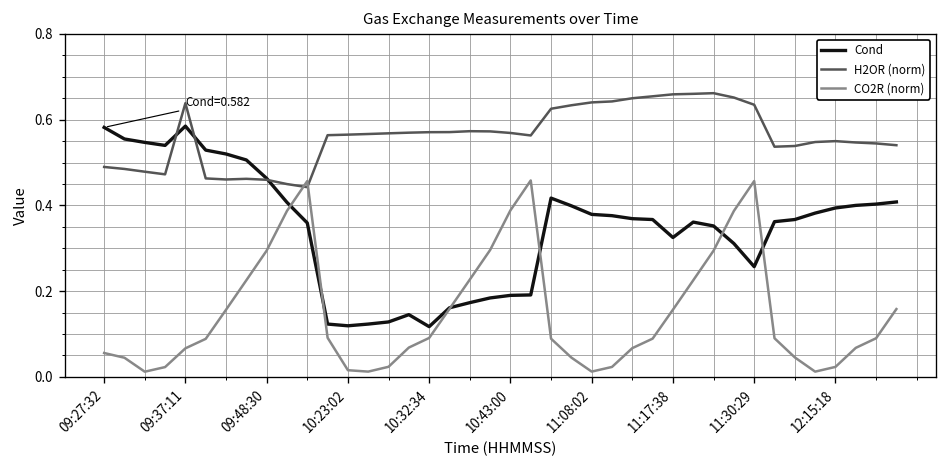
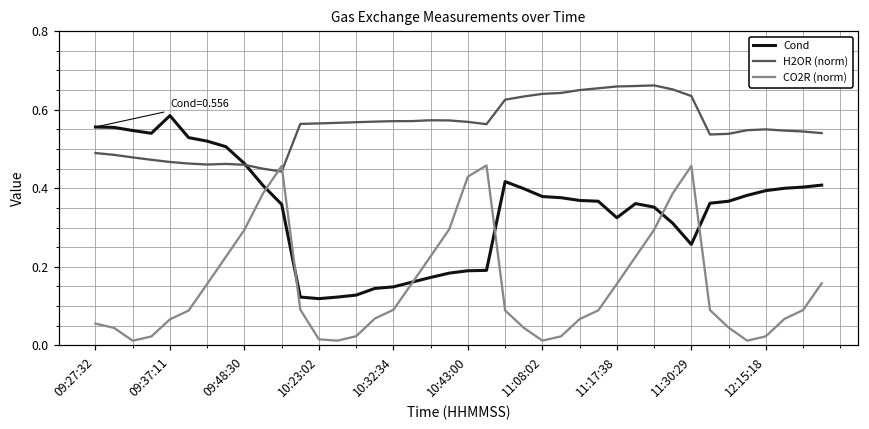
  {
    "Cond": {
-     "09:27:32": 0.582,
-     "10:32:34": 0.12
+     "09:27:32": 0.556,
+     "10:32:34": 0.15
    },
    "H2OR (norm)": {
      "09:27:32": 0.49,
-     "09:37:11": 0.64,
+     "09:37:11": 0.47,
      "10:23:02": 0.57,
      "10:32:34": 0.57,
      "10:43:00": 0.57,
      "11:08:02": 0.64,
      "11:17:38": 0.66,
      "11:30:29": 0.63,
      "12:15:18": 0.55
    },
    "CO2R (norm)": {
      "09:27:32": 0.06,
      "09:37:11": 0.07,
      "09:48:30": 0.29,
      "10:23:02": 0.02,
      "10:32:34": 0.09,
-     "10:43:00": 0.39,
+     "10:43:00": 0.43,
      "11:08:02": 0.01,
      "11:17:38": 0.16,
      "11:30:29": 0.46,
      "12:15:18": 0.02
    }
  }
